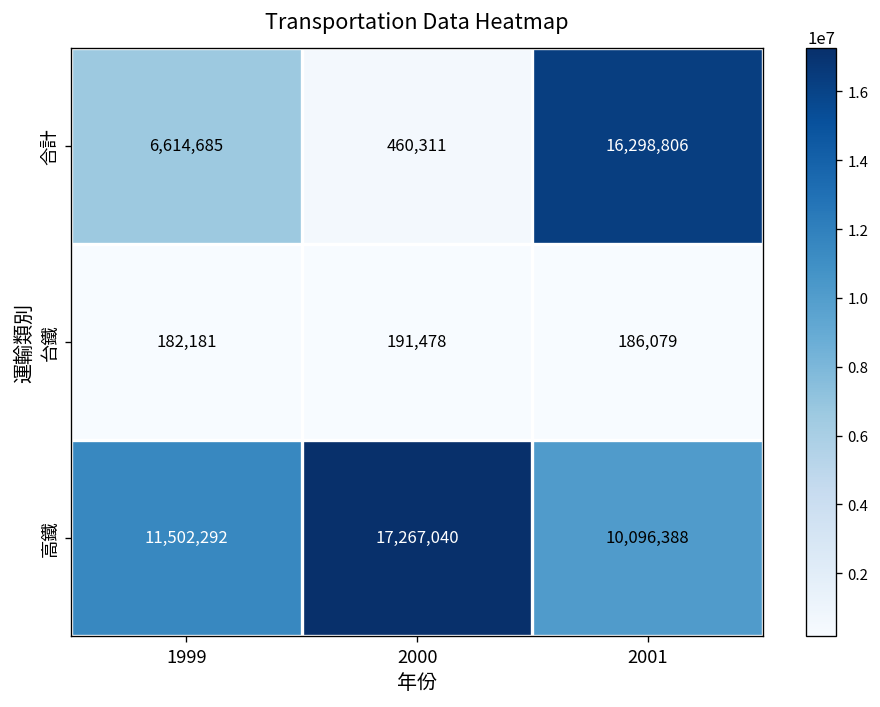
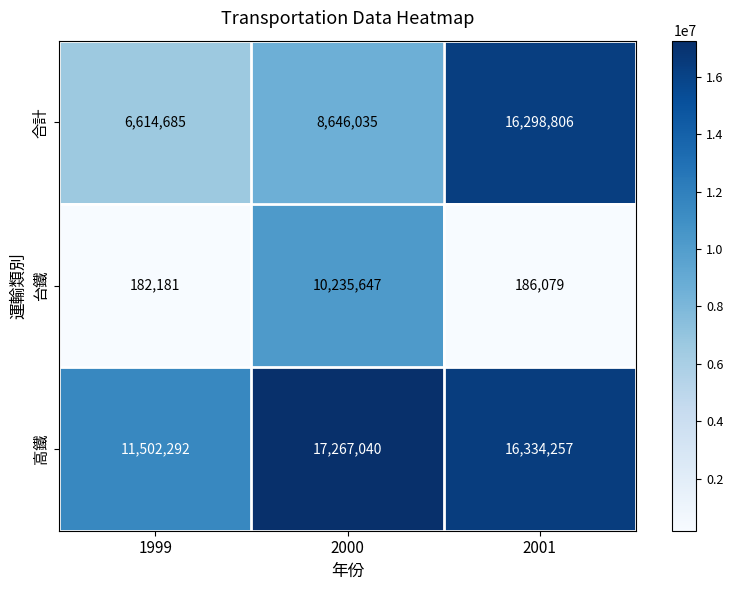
  {
    "合計": {
      "1999": "6,614,685",
-     "2000": "460,311",
+     "2000": "8,646,035",
      "2001": "16,298,806"
    },
    "台鐵": {
      "1999": "182,181",
-     "2000": "191,478",
+     "2000": "10,235,647",
      "2001": "186,079"
    },
    "高鐵": {
      "1999": "11,502,292",
      "2000": "17,267,040",
-     "2001": "10,096,388"
+     "2001": "16,334,257"
    }
  }
